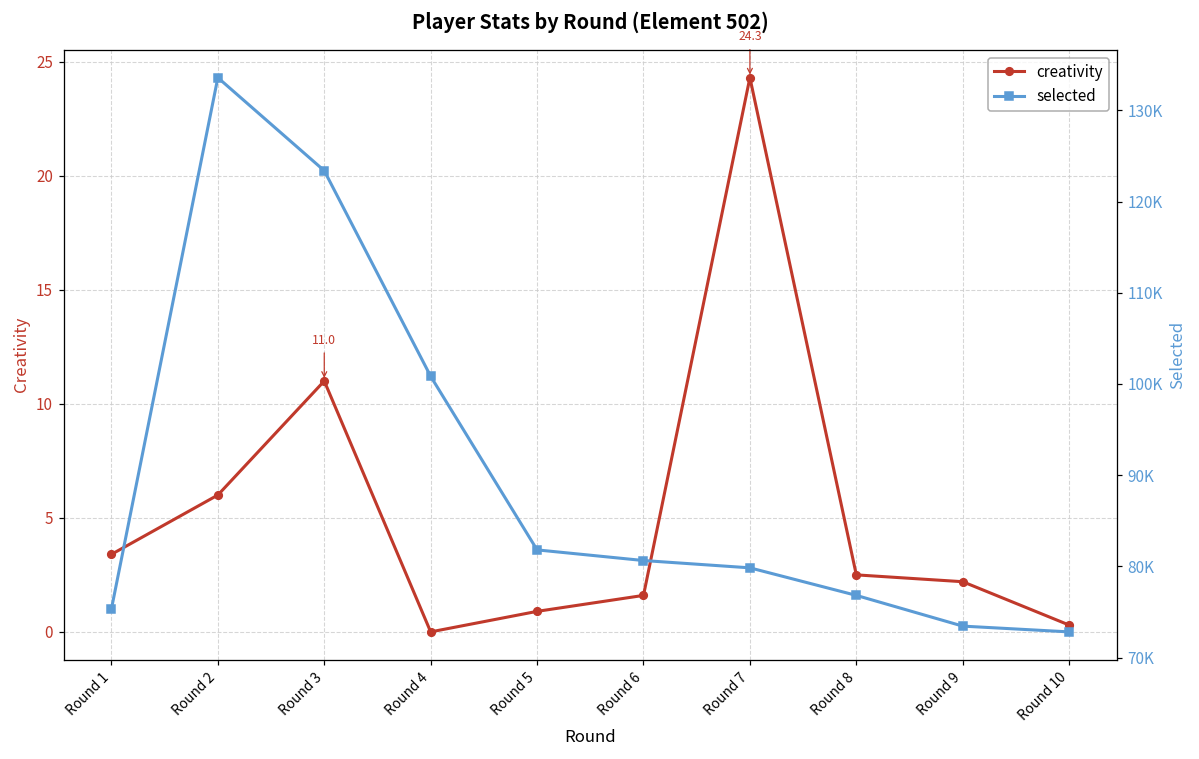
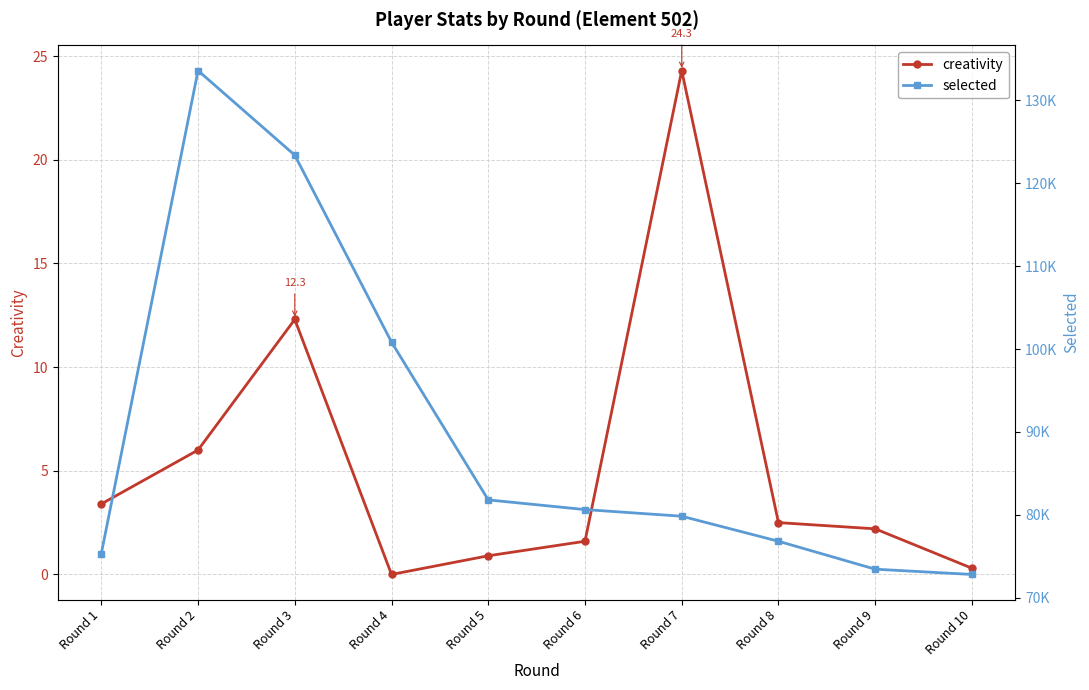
  {
    "creativity": {
-     "Round 3": 11.0,
+     "Round 3": 12.3,
      "Round 7": 24.3
    }
  }
